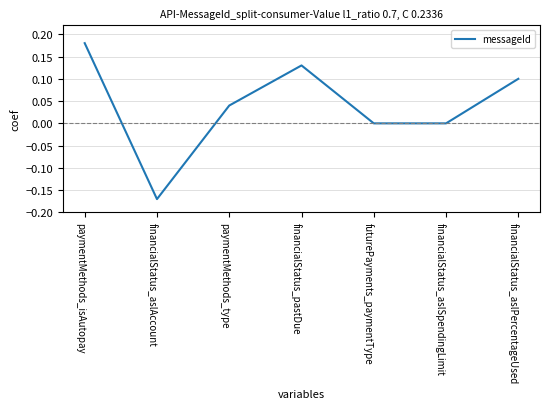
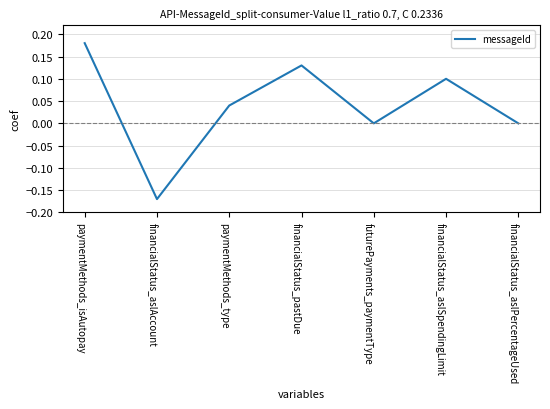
  {
    "paymentMethods_isAutopay": 0.18,
    "financialStatus_aslAccount": -0.17,
    "paymentMethods_type": 0.04,
    "financialStatus_pastDue": 0.13,
    "futurePayments_paymentType": 0.0,
-   "financialStatus_aslSpendingLimit": 0.0,
-   "financialStatus_aslPercentageUsed": 0.1
+   "financialStatus_aslSpendingLimit": 0.1,
+   "financialStatus_aslPercentageUsed": 0.0
  }
